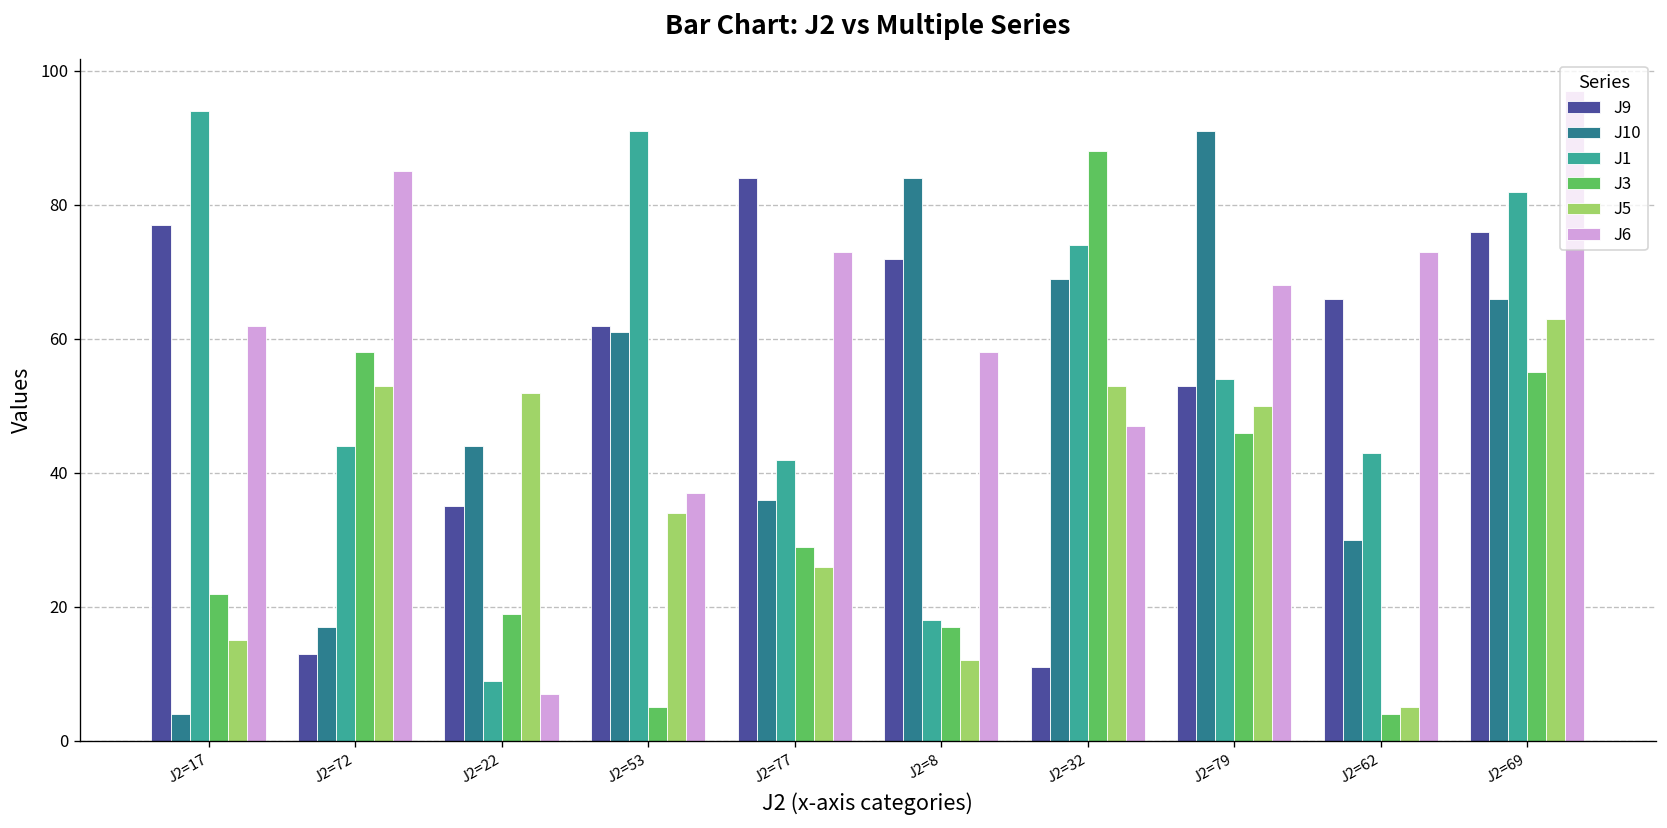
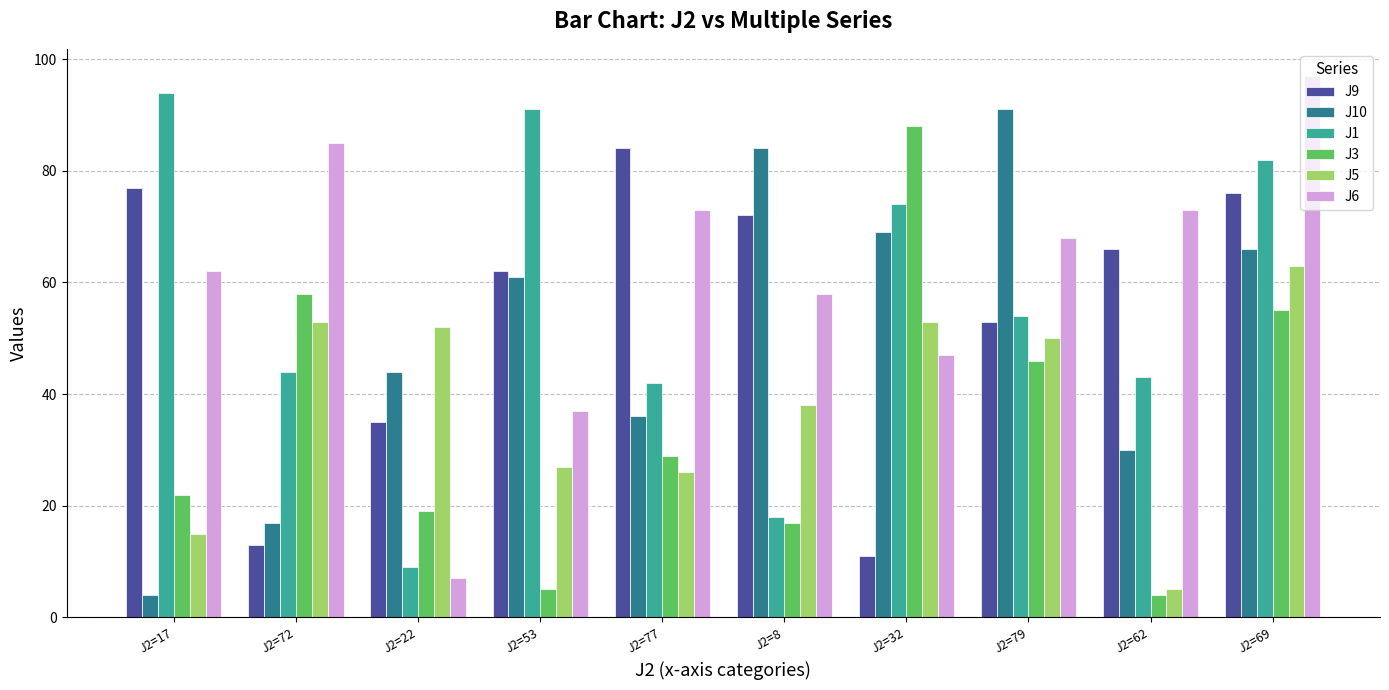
  {
    "J9": {
      "J2=17": 77,
      "J2=72": 13,
      "J2=22": 35,
      "J2=53": 62,
      "J2=77": 84,
      "J2=8": 72,
      "J2=32": 11,
      "J2=79": 53,
      "J2=62": 66,
      "J2=69": 76
    },
    "J3": {
      "J2=17": 22,
      "J2=72": 58,
      "J2=22": 19,
      "J2=53": 5,
      "J2=77": 29,
      "J2=8": 17,
      "J2=32": 88,
      "J2=79": 46,
      "J2=62": 4,
      "J2=69": 55
    },
    "J5": {
      "J2=17": 15,
      "J2=72": 53,
      "J2=22": 52,
-     "J2=53": 34,
+     "J2=53": 27,
      "J2=77": 26,
-     "J2=8": 12,
+     "J2=8": 38,
      "J2=32": 53,
      "J2=79": 50,
      "J2=62": 5,
      "J2=69": 63
    },
    "J6": {
      "J2=17": 62,
      "J2=72": 85,
      "J2=22": 7,
      "J2=53": 37,
      "J2=77": 73,
      "J2=8": 58,
      "J2=32": 47,
      "J2=79": 68,
      "J2=62": 73
    }
  }
